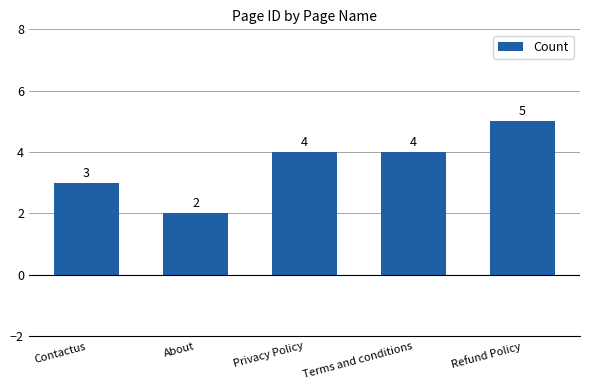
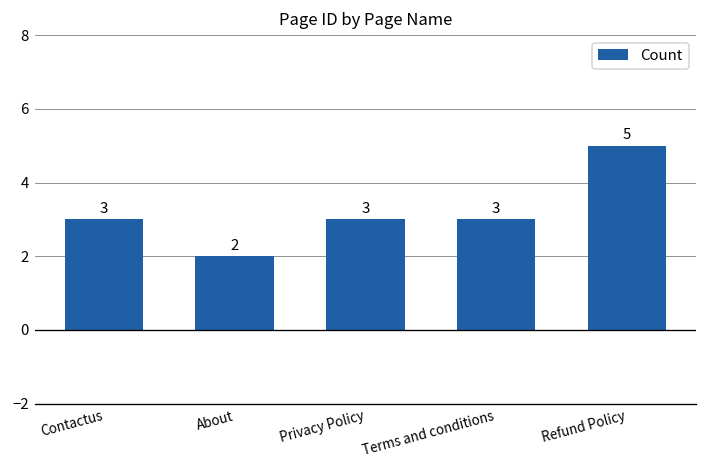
  {
    "Contactus": 3,
    "About": 2,
-   "Privacy Policy": 4,
-   "Terms and conditions": 4,
+   "Privacy Policy": 3,
+   "Terms and conditions": 3,
    "Refund Policy": 5
  }
